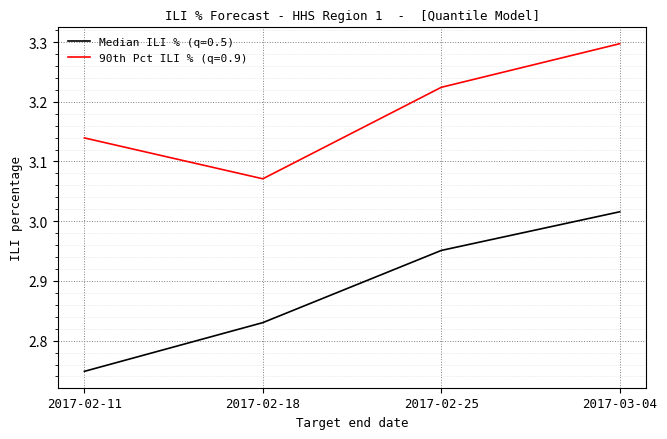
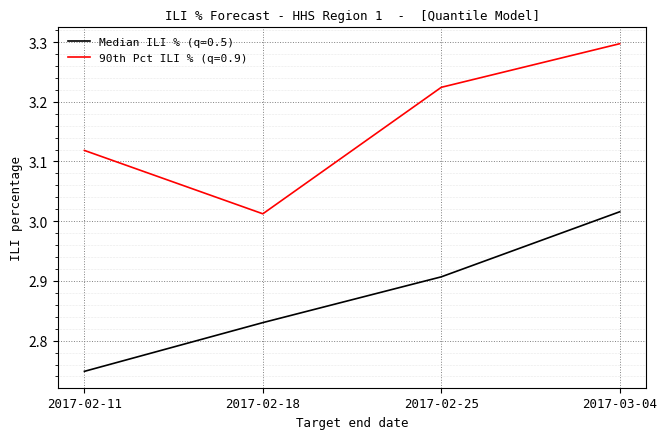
  {
    "Median ILI % (q=0.5)": {
      "2017-02-11": 2.75,
      "2017-02-18": 2.83,
-     "2017-02-25": 2.95,
+     "2017-02-25": 2.91,
      "2017-03-04": 3.02
    },
    "90th Pct ILI % (q=0.9)": {
-     "2017-02-11": 3.14,
-     "2017-02-18": 3.07,
+     "2017-02-11": 3.12,
+     "2017-02-18": 3.01,
      "2017-02-25": 3.22,
      "2017-03-04": 3.30
    }
  }
